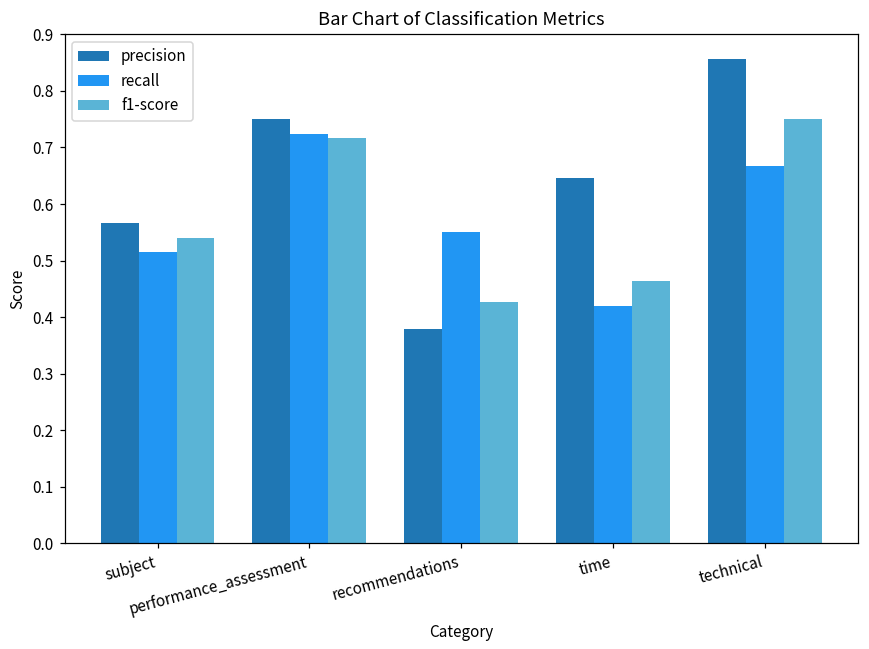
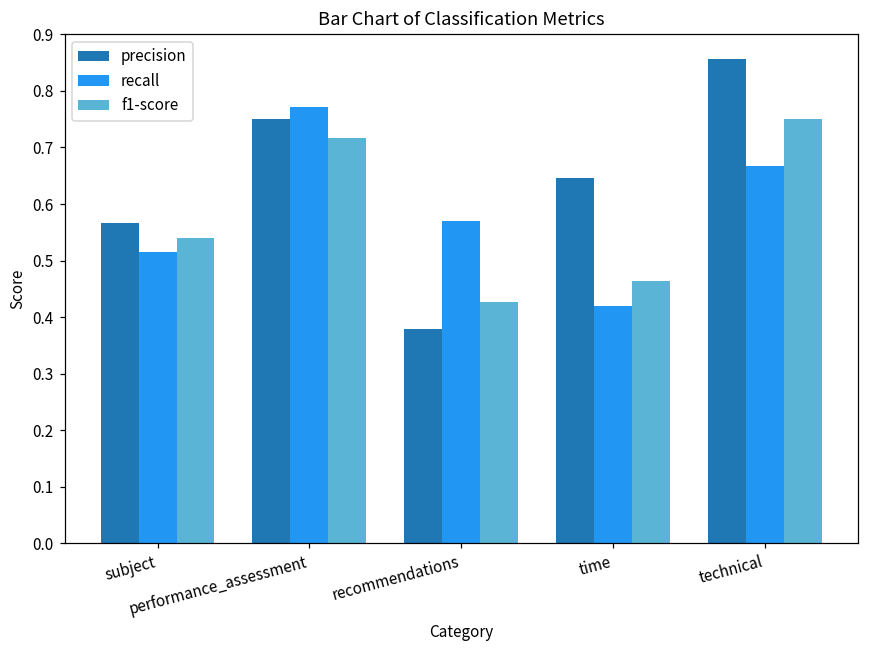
  {
    "precision": {
      "subject": 0.57,
      "performance_assessment": 0.75,
      "recommendations": 0.38,
      "time": 0.65,
      "technical": 0.86
    },
    "recall": {
      "subject": 0.52,
-     "performance_assessment": 0.72,
-     "recommendations": 0.55,
+     "performance_assessment": 0.77,
+     "recommendations": 0.57,
      "time": 0.42,
      "technical": 0.67
    },
    "f1-score": {
      "subject": 0.54,
      "performance_assessment": 0.72,
      "recommendations": 0.43,
      "time": 0.46,
      "technical": 0.75
    }
  }
